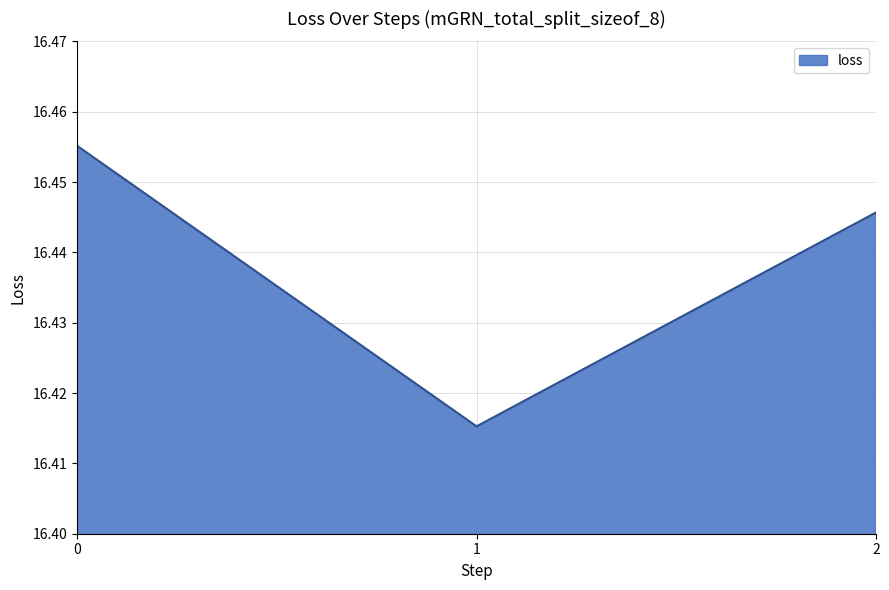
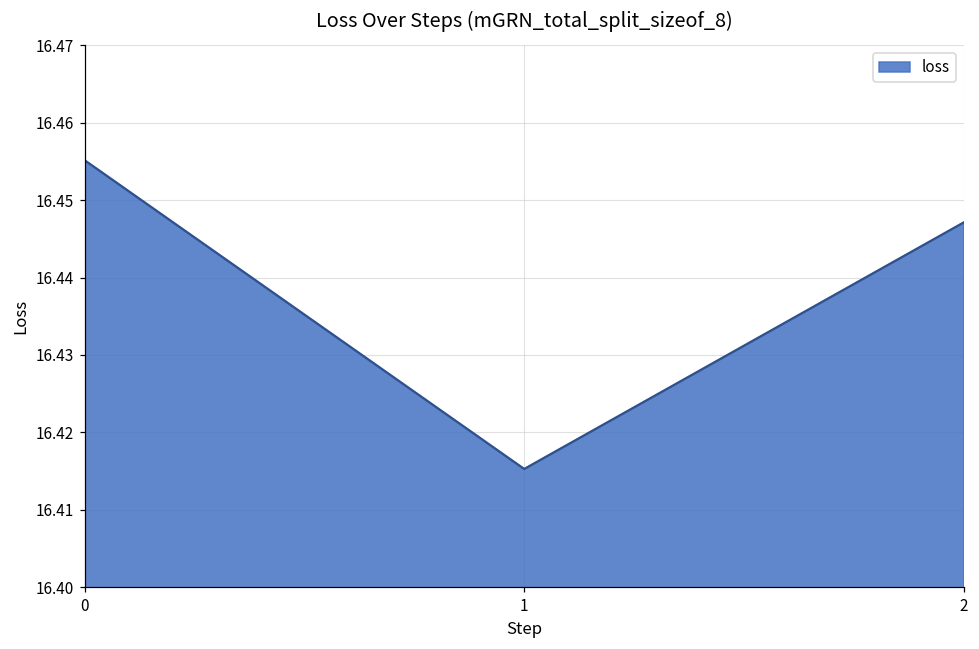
  {
    "0": 16.455,
    "1": 16.415,
-   "2": 16.446
+   "2": 16.447
  }
